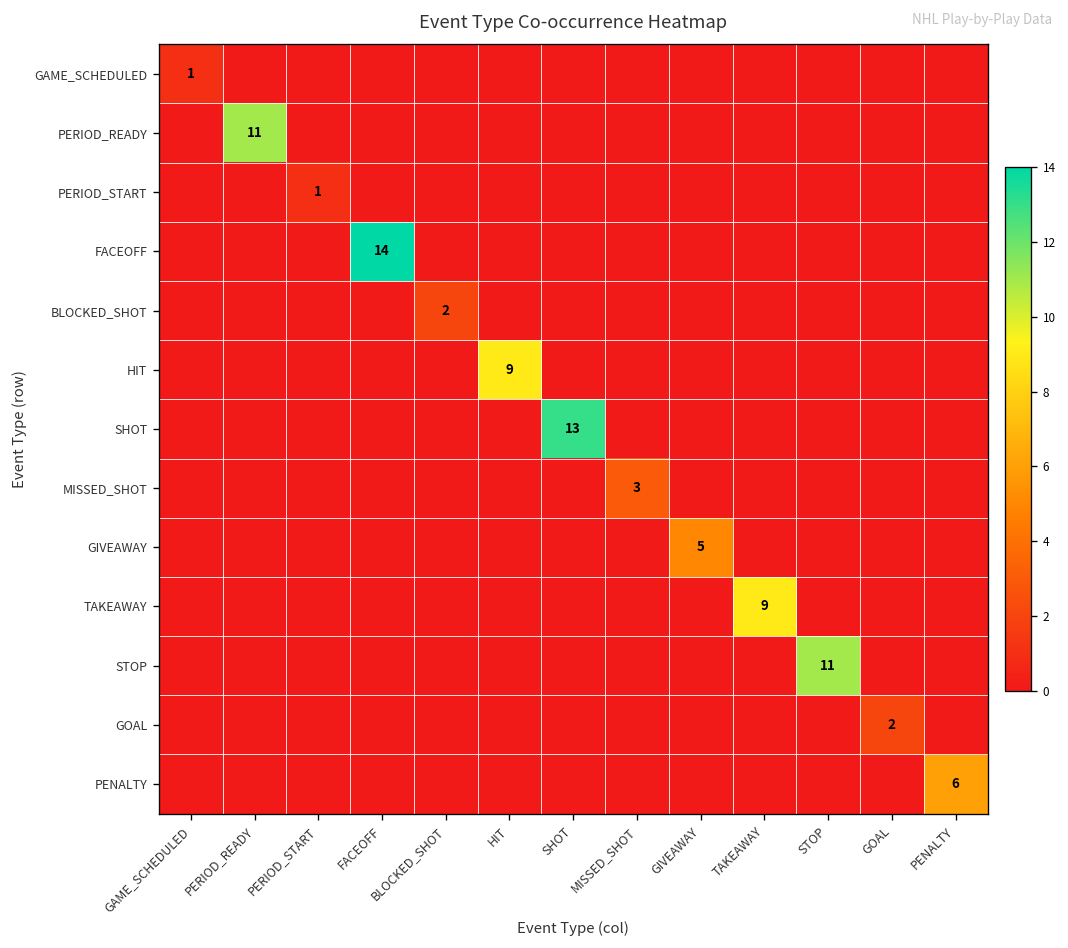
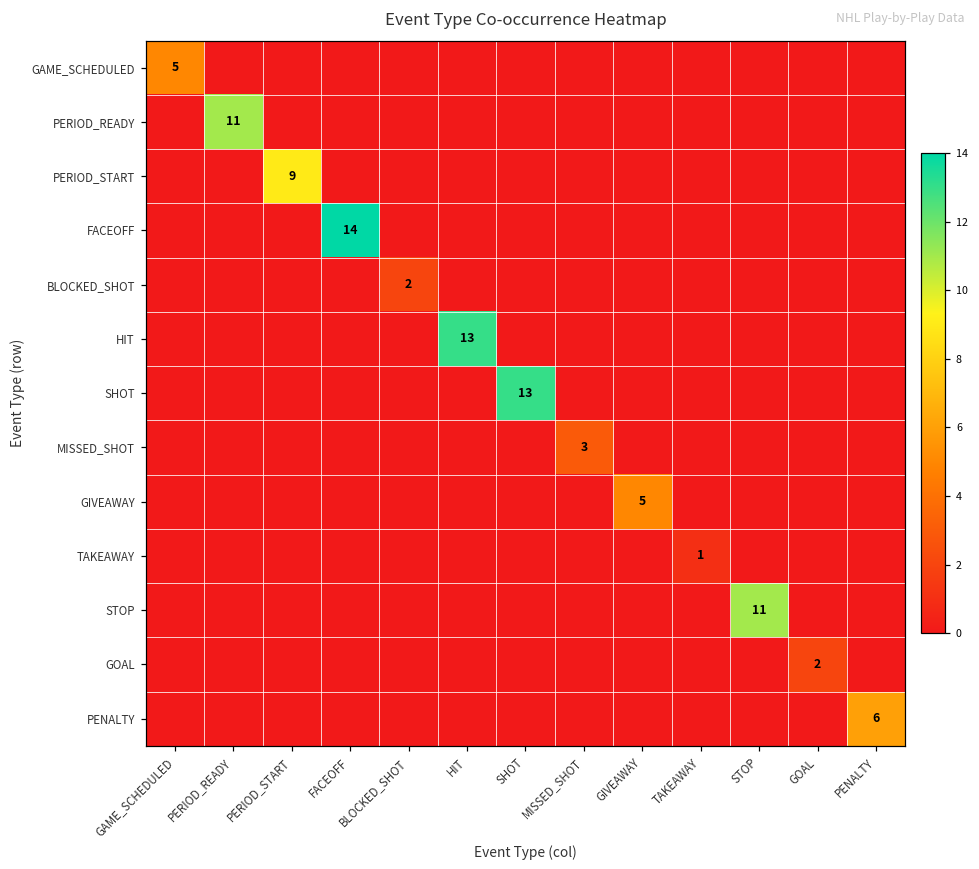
  {
    "GAME_SCHEDULED": {
-     "GAME_SCHEDULED": 1
+     "GAME_SCHEDULED": 5
    },
    "PERIOD_READY": {
      "PERIOD_READY": 11
    },
    "PERIOD_START": {
-     "PERIOD_START": 1
+     "PERIOD_START": 9
    },
    "FACEOFF": {
      "FACEOFF": 14
    },
    "BLOCKED_SHOT": {
      "BLOCKED_SHOT": 2
    },
    "HIT": {
-     "HIT": 9
+     "HIT": 13
    },
    "SHOT": {
      "SHOT": 13
    },
    "MISSED_SHOT": {
      "MISSED_SHOT": 3
    },
    "GIVEAWAY": {
      "GIVEAWAY": 5
    },
    "TAKEAWAY": {
-     "TAKEAWAY": 9
+     "TAKEAWAY": 1
    },
    "STOP": {
      "STOP": 11
    },
    "GOAL": {
      "GOAL": 2
    },
    "PENALTY": {
      "PENALTY": 6
    }
  }
